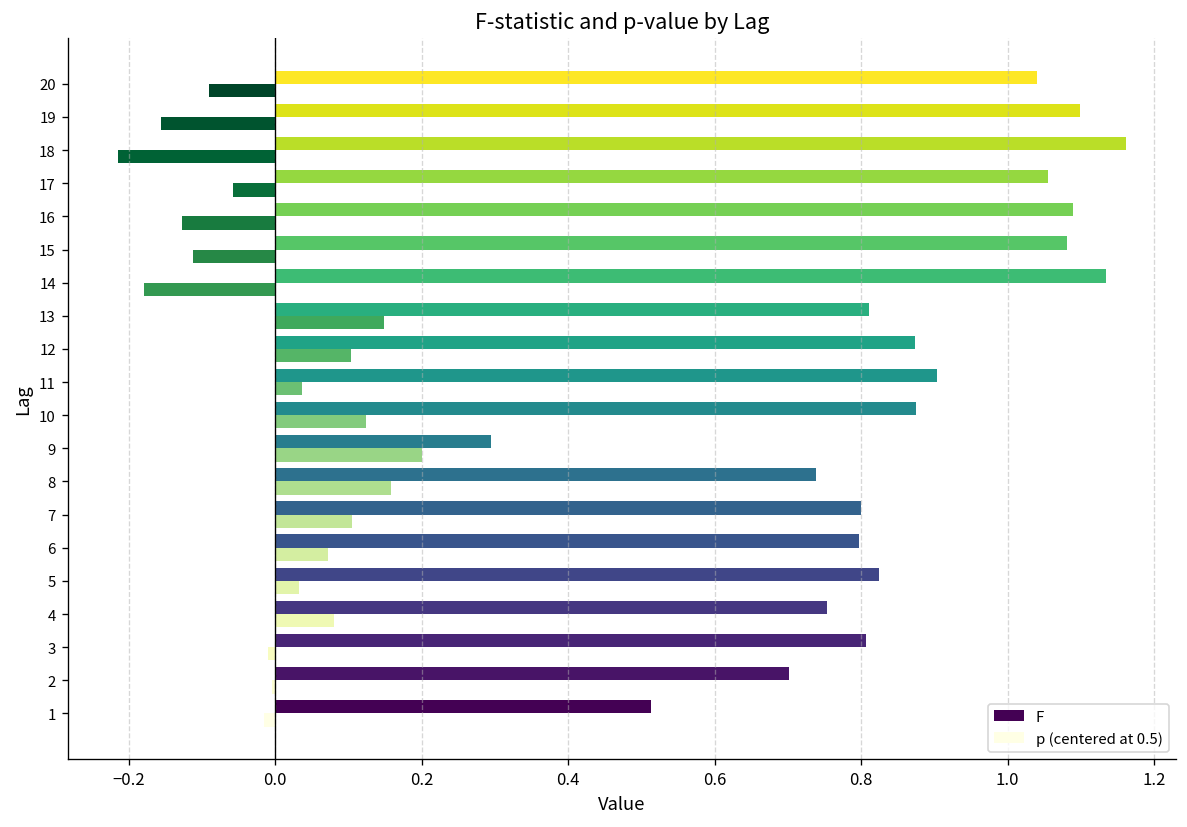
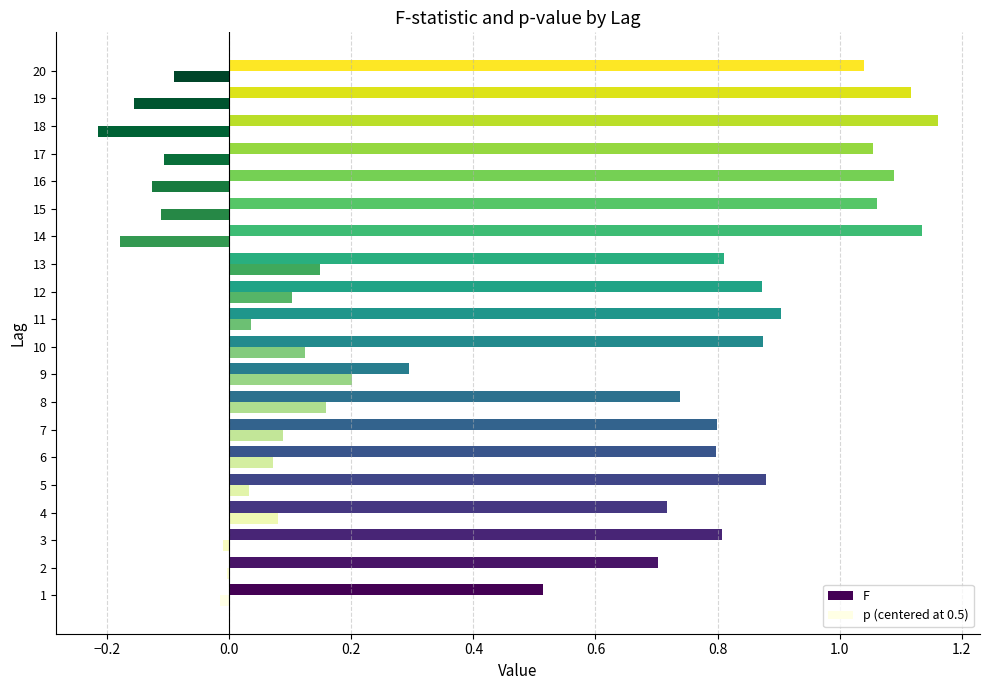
  {
    "F": {
      "20": 1.04,
-     "19": 1.10,
+     "19": 1.12,
      "18": 1.16,
      "17": 1.05,
      "16": 1.09,
-     "15": 1.08,
+     "15": 1.06,
      "14": 1.13,
      "13": 0.81,
      "12": 0.87,
      "11": 0.90,
      "10": 0.88,
      "9": 0.29,
      "8": 0.74,
      "7": 0.80,
      "6": 0.80,
-     "5": 0.82,
-     "4": 0.75,
+     "5": 0.88,
+     "4": 0.72,
      "3": 0.81,
      "2": 0.70,
      "1": 0.51
    },
    "p (centered at 0.5)": {
      "20": -0.09,
      "19": -0.16,
      "18": -0.21,
-     "17": -0.06,
+     "17": -0.11,
      "16": -0.13,
      "15": -0.11,
      "14": -0.18,
      "13": 0.15,
      "12": 0.10,
      "11": 0.04,
      "10": 0.12,
      "9": 0.20,
      "8": 0.16,
-     "7": 0.11,
+     "7": 0.09,
      "6": 0.07,
      "5": 0.03,
      "4": 0.08,
      "3": -0.01,
      "2": 0.00,
      "1": -0.02
    }
  }
